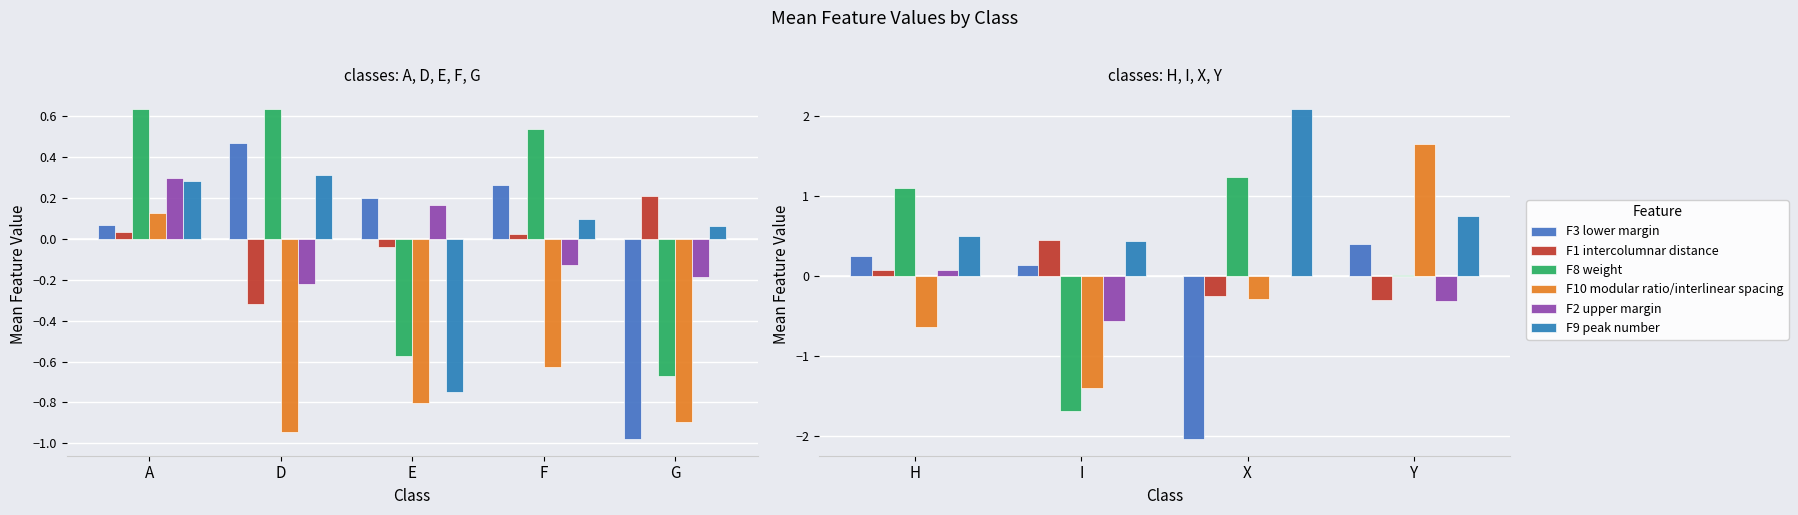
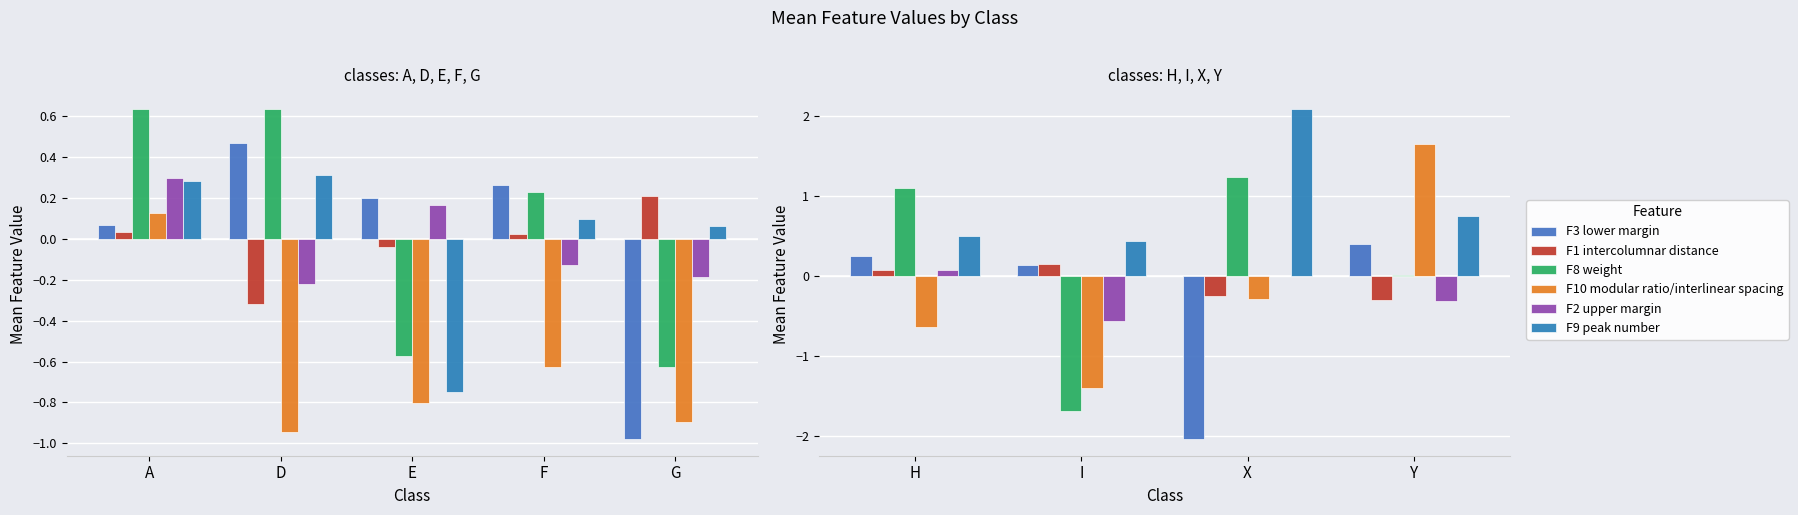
  {
    "classes: A, D, E, F, G": {
      "F1 intercolumnar distance": {
        "A": 0.03,
        "D": -0.32,
        "E": -0.04,
        "F": 0.03,
        "G": 0.21
      },
      "F8 weight": {
        "A": 0.64,
        "D": 0.63,
        "E": -0.57,
-       "F": 0.54,
-       "G": -0.67
+       "F": 0.23,
+       "G": -0.63
      },
      "F10 modular ratio/interlinear spacing": {
        "A": 0.13,
        "D": -0.94,
        "E": -0.80,
        "F": -0.63,
        "G": -0.90
      },
      "F2 upper margin": {
        "A": 0.30,
        "D": -0.22,
        "E": 0.16,
        "F": -0.13,
        "G": -0.19
      }
    },
    "classes: H, I, X, Y": {
      "F1 intercolumnar distance": {
        "H": 0.1,
-       "I": 0.5,
+       "I": 0.1,
        "X": -0.3,
        "Y": -0.3
      },
      "F8 weight": {
        "H": 1.1,
        "I": -1.7,
        "X": 1.2
      },
      "F10 modular ratio/interlinear spacing": {
        "H": -0.6,
        "I": -1.4,
        "X": -0.3,
        "Y": 1.6
      },
      "F2 upper margin": {
        "H": 0.1,
        "I": -0.6,
        "Y": -0.3
      }
    }
  }
